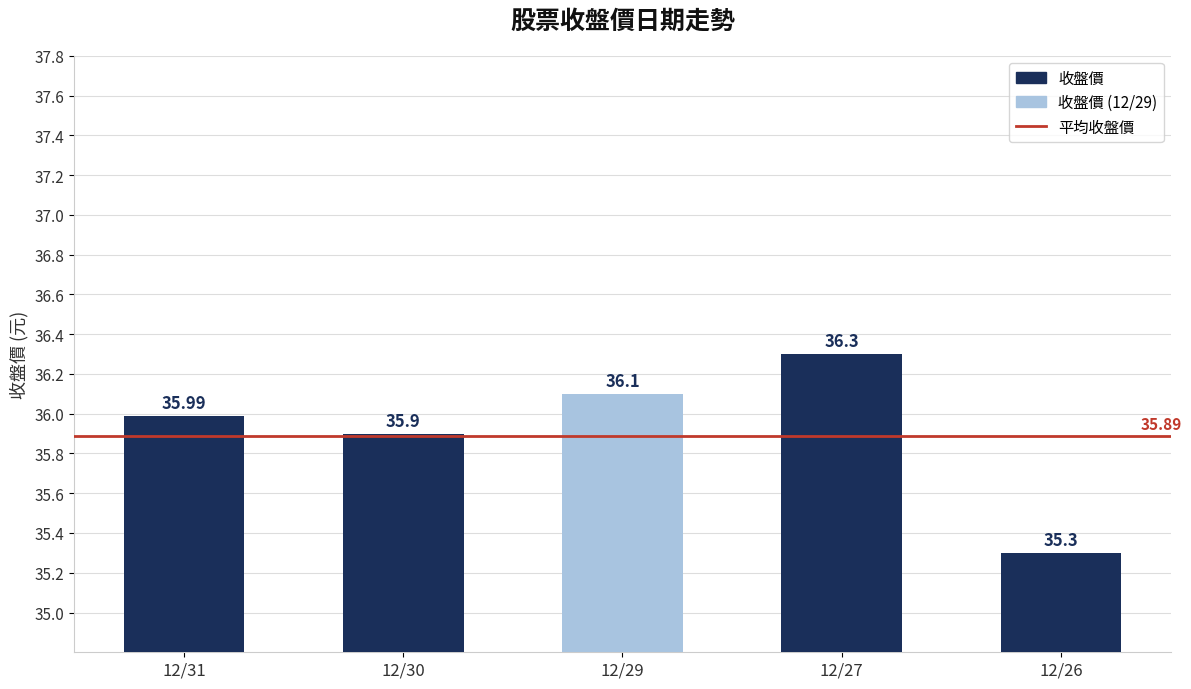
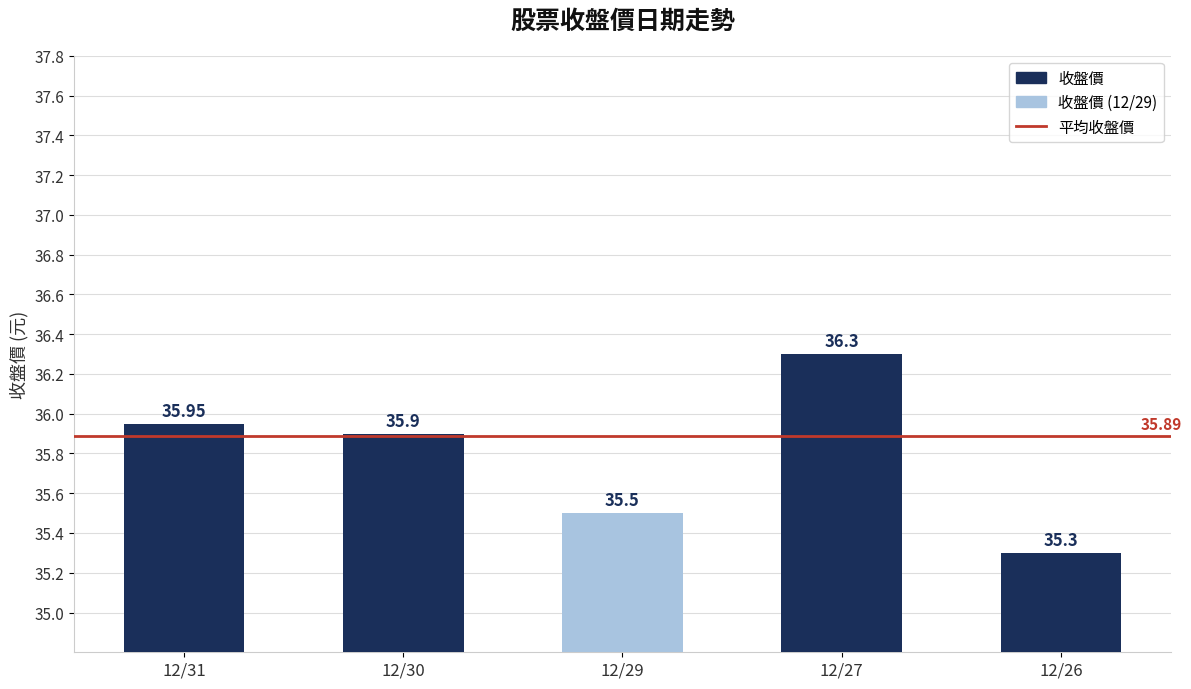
  {
-   "12/31": 35.99,
+   "12/31": 35.95,
    "12/30": 35.9,
-   "12/29": 36.1,
+   "12/29": 35.5,
    "12/27": 36.3,
    "12/26": 35.3
  }
